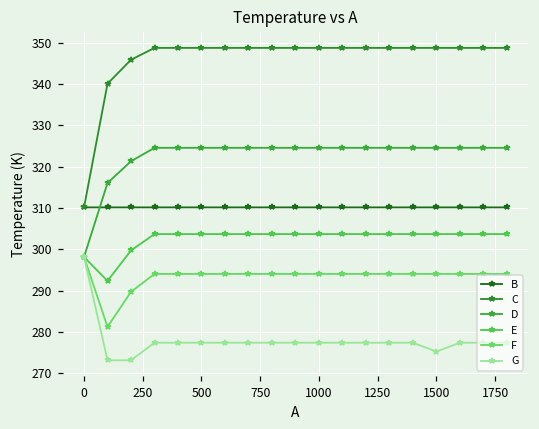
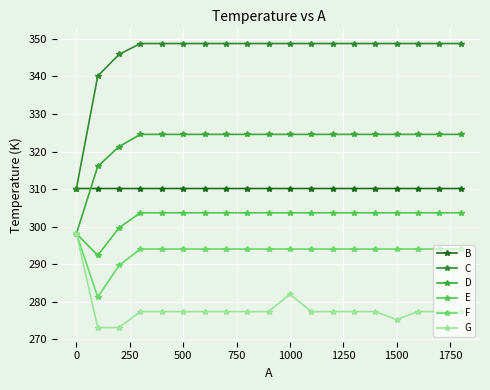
  {
    "G": {
      "500": 277,
-     "1000": 277,
+     "1000": 282,
      "1500": 275
    }
  }
